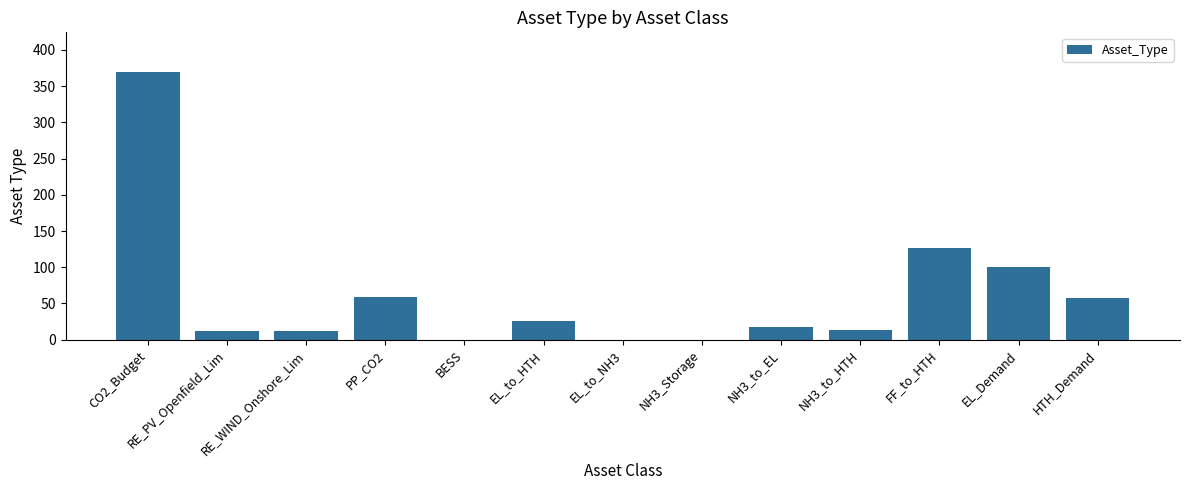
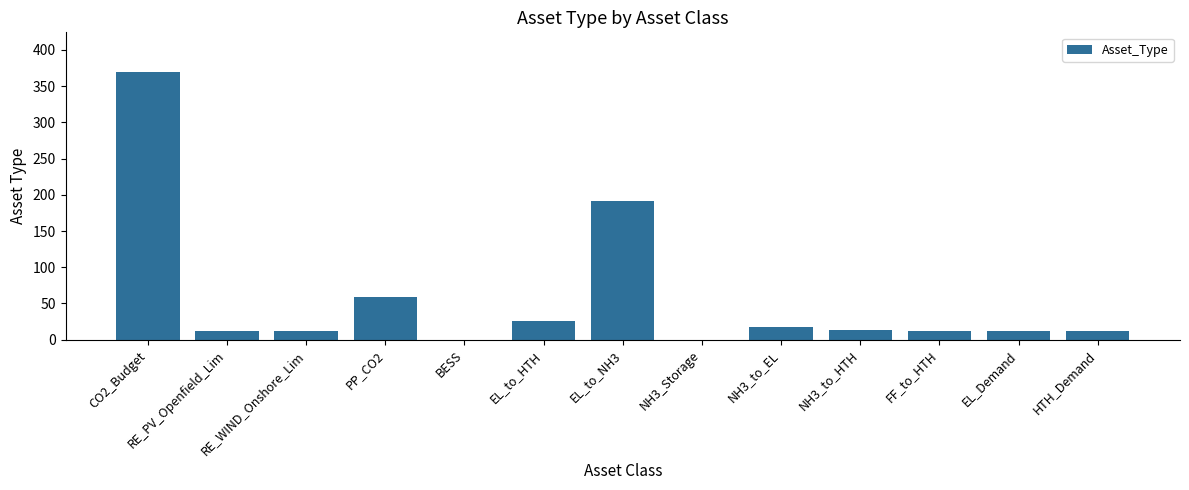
  {
    "CO2_Budget": 370,
    "RE_PV_Openfield_Lim": 10,
    "RE_WIND_Onshore_Lim": 10,
    "PP_CO2": 60,
    "BESS": 0,
    "EL_to_HTH": 30,
-   "EL_to_NH3": 0,
+   "EL_to_NH3": 190,
    "NH3_Storage": 0,
    "NH3_to_EL": 20,
    "NH3_to_HTH": 10,
-   "FF_to_HTH": 130,
-   "EL_Demand": 100,
-   "HTH_Demand": 60
+   "FF_to_HTH": 10,
+   "EL_Demand": 10,
+   "HTH_Demand": 10
  }
